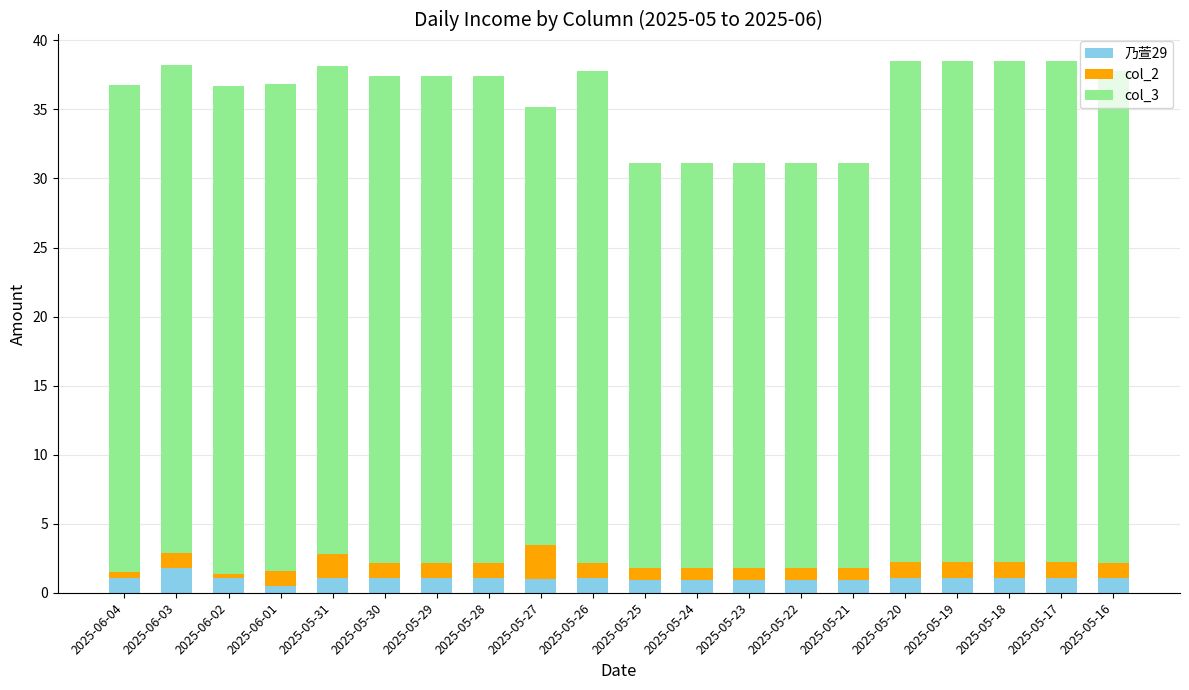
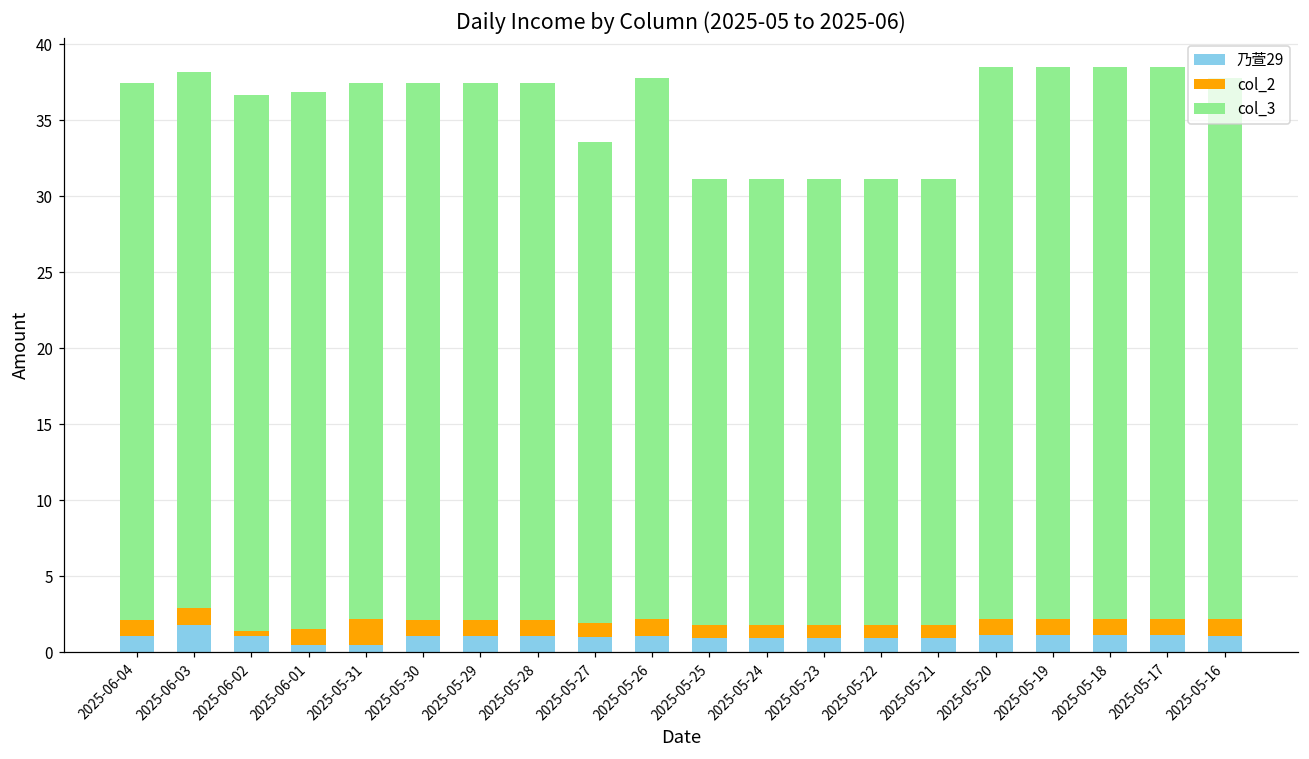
  {
    "乃萱29": {
      "2025-06-04": 1.1,
      "2025-06-03": 1.8,
      "2025-06-02": 1.1,
      "2025-06-01": 0.5,
-     "2025-05-31": 1.1,
+     "2025-05-31": 0.4,
      "2025-05-30": 1.1,
      "2025-05-29": 1.1,
      "2025-05-28": 1.1,
      "2025-05-27": 1.0,
      "2025-05-26": 1.1,
      "2025-05-25": 0.9,
      "2025-05-24": 0.9,
      "2025-05-23": 0.9,
      "2025-05-22": 0.9,
      "2025-05-21": 0.9,
      "2025-05-20": 1.1,
      "2025-05-19": 1.1,
      "2025-05-18": 1.1,
      "2025-05-17": 1.1,
      "2025-05-16": 1.1
    },
    "col_2": {
-     "2025-06-04": 0.4,
+     "2025-06-04": 1.1,
      "2025-06-03": 1.1,
      "2025-06-02": 0.3,
      "2025-06-01": 1.1,
      "2025-05-31": 1.7,
      "2025-05-30": 1.1,
      "2025-05-29": 1.1,
      "2025-05-28": 1.1,
-     "2025-05-27": 2.5,
+     "2025-05-27": 1.0,
      "2025-05-26": 1.1,
      "2025-05-25": 0.9,
      "2025-05-24": 0.9,
      "2025-05-23": 0.9,
      "2025-05-22": 0.9,
      "2025-05-21": 0.9,
      "2025-05-20": 1.1,
      "2025-05-19": 1.1,
      "2025-05-18": 1.1,
      "2025-05-17": 1.1,
      "2025-05-16": 1.1
    },
    "col_3": {
      "2025-06-04": 35.3,
      "2025-06-03": 35.3,
      "2025-06-02": 35.3,
      "2025-06-01": 35.3,
      "2025-05-31": 35.3,
      "2025-05-30": 35.3,
      "2025-05-29": 35.3,
      "2025-05-28": 35.3,
      "2025-05-27": 31.7,
      "2025-05-26": 35.6,
      "2025-05-25": 29.4,
      "2025-05-24": 29.4,
      "2025-05-23": 29.4,
      "2025-05-22": 29.4,
      "2025-05-21": 29.4,
      "2025-05-20": 36.3,
      "2025-05-19": 36.3,
      "2025-05-18": 36.3,
      "2025-05-17": 36.3
    }
  }
